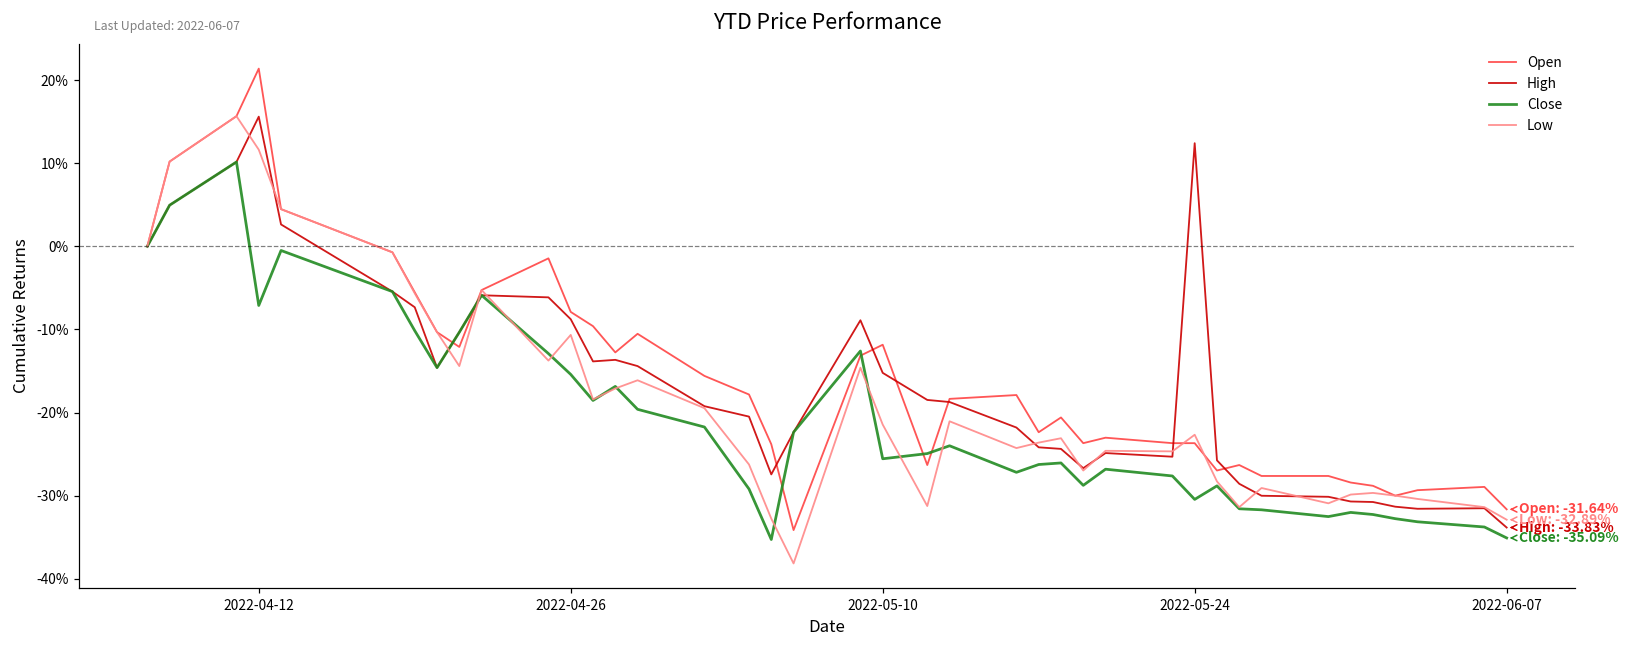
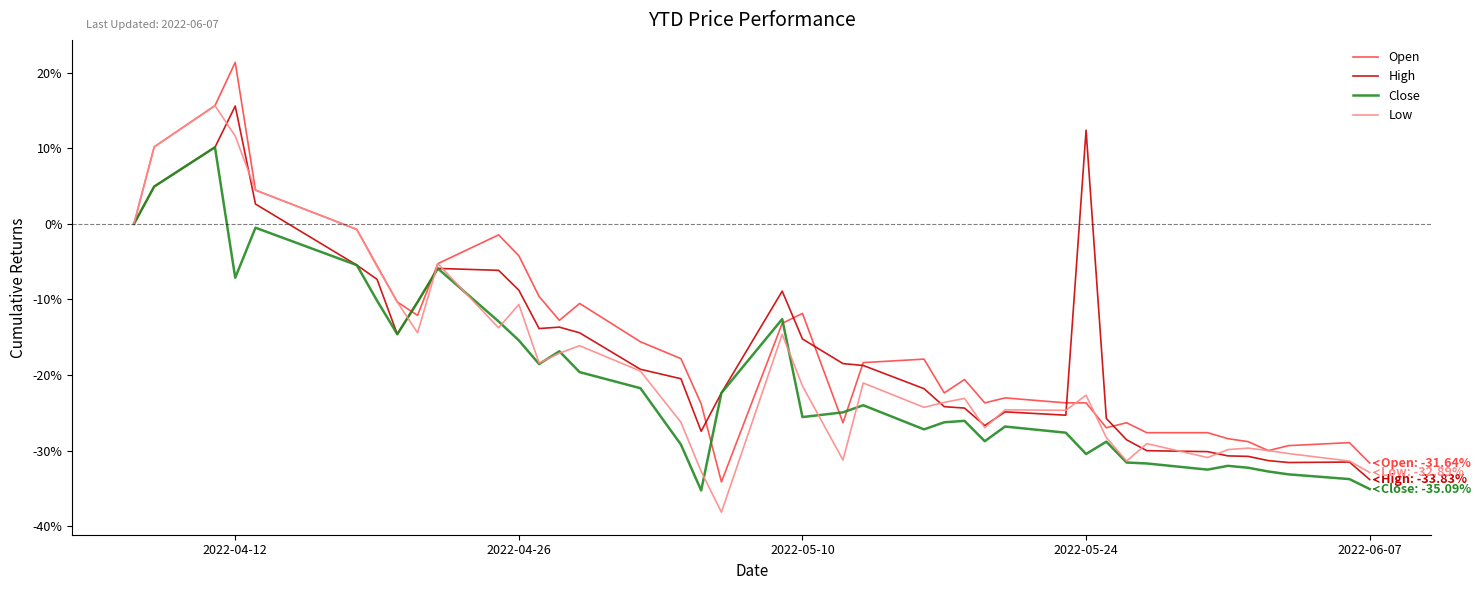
  {
    "Open": {
      "2022-04-12": "21%",
-     "2022-04-26": "-8%",
+     "2022-04-26": "-4%",
      "2022-05-10": "-12%",
      "2022-05-24": "-24%"
    },
    "High": {
      "2022-04-12": "16%",
      "2022-04-26": "-9%",
      "2022-05-10": "-15%",
      "2022-05-24": "12%"
    },
    "Close": {
      "2022-04-12": "-7%",
      "2022-04-26": "-15%",
      "2022-05-10": "-26%",
      "2022-05-24": "-30%"
    },
    "Low": {
      "2022-04-12": "12%",
      "2022-04-26": "-11%",
      "2022-05-10": "-21%",
      "2022-05-24": "-23%"
    }
  }
